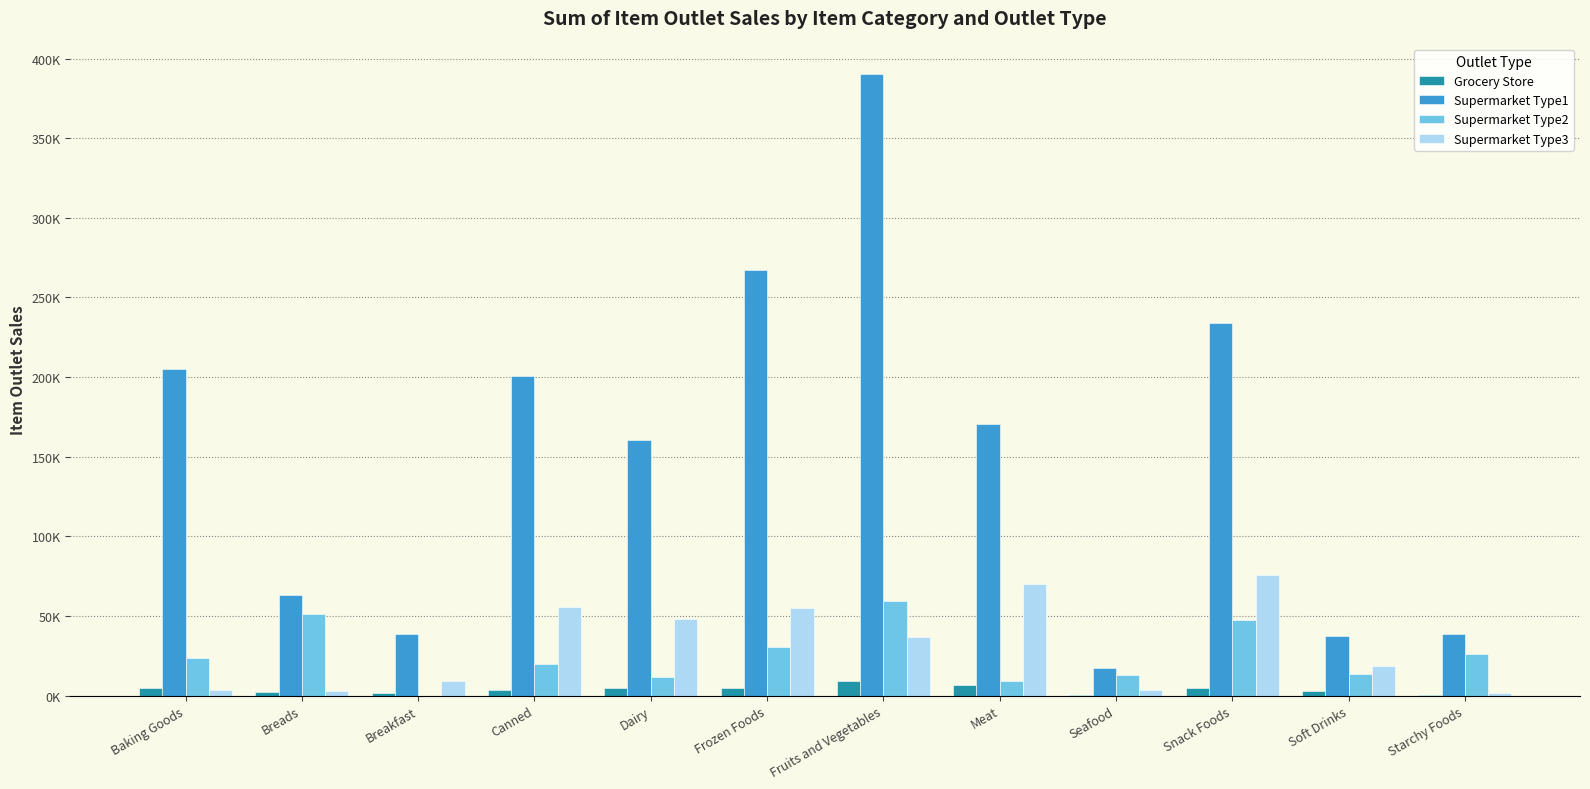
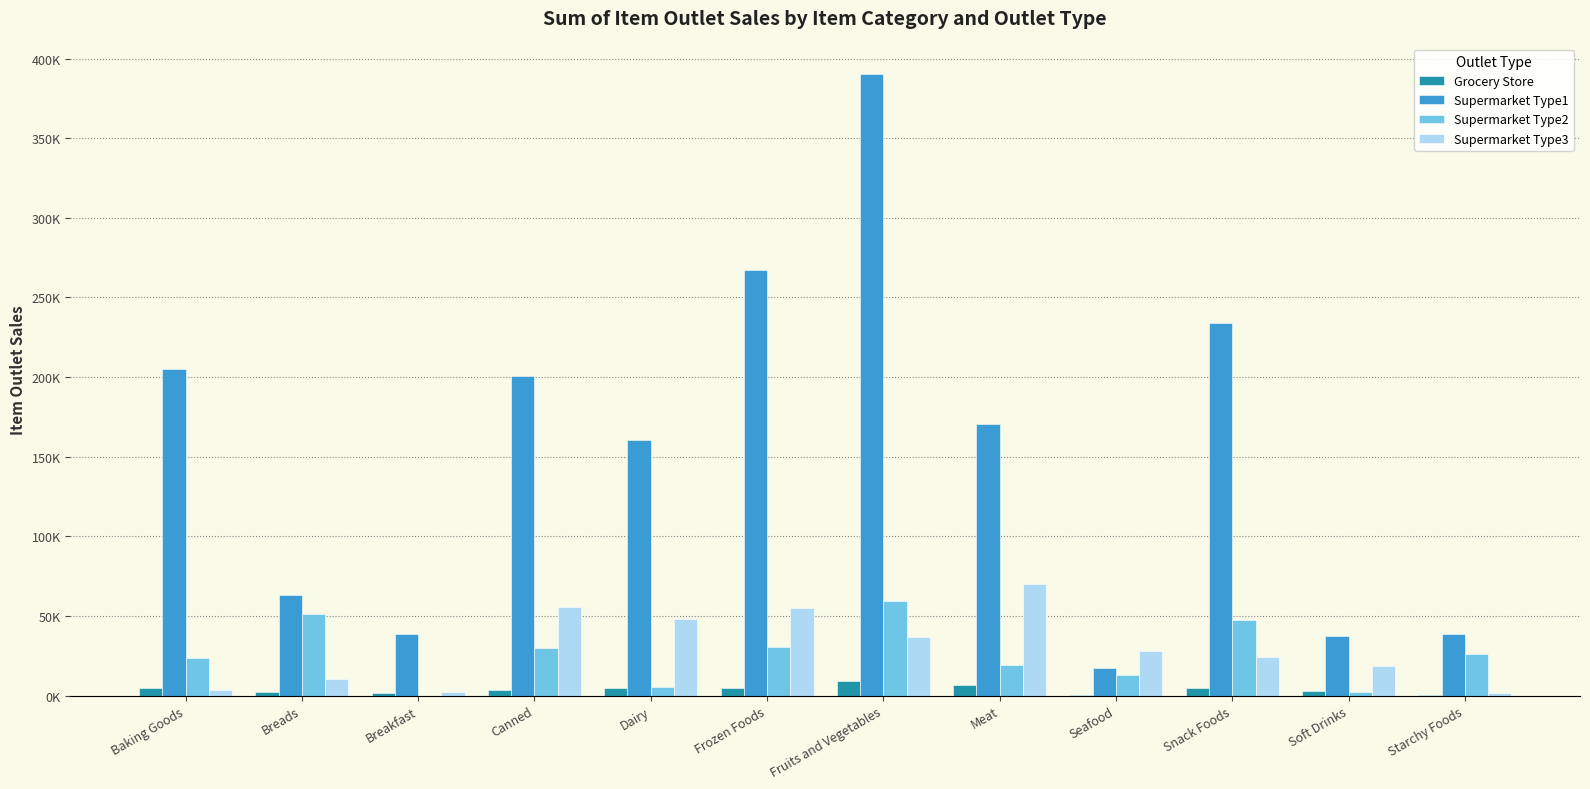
  {
    "Supermarket Type2": {
      "Baking Goods": 23000,
      "Breads": 51000,
      "Breakfast": 0,
-     "Canned": 20000,
-     "Dairy": 12000,
+     "Canned": 30000,
+     "Dairy": 6000,
      "Frozen Foods": 30000,
      "Fruits and Vegetables": 59000,
-     "Meat": 9000,
+     "Meat": 19000,
      "Seafood": 13000,
      "Snack Foods": 47000,
-     "Soft Drinks": 14000,
+     "Soft Drinks": 2000,
      "Starchy Foods": 26000
    },
    "Supermarket Type3": {
      "Baking Goods": 4000,
-     "Breads": 3000,
-     "Breakfast": 9000,
+     "Breads": 10000,
+     "Breakfast": 3000,
      "Canned": 56000,
      "Dairy": 48000,
      "Frozen Foods": 55000,
      "Fruits and Vegetables": 37000,
      "Meat": 70000,
-     "Seafood": 3000,
-     "Snack Foods": 75000,
+     "Seafood": 28000,
+     "Snack Foods": 24000,
      "Soft Drinks": 19000,
      "Starchy Foods": 2000
    }
  }
